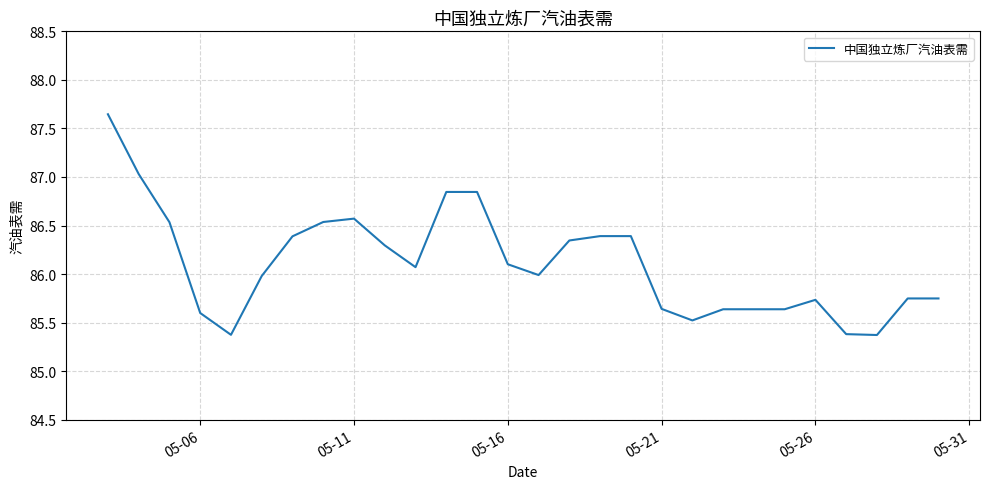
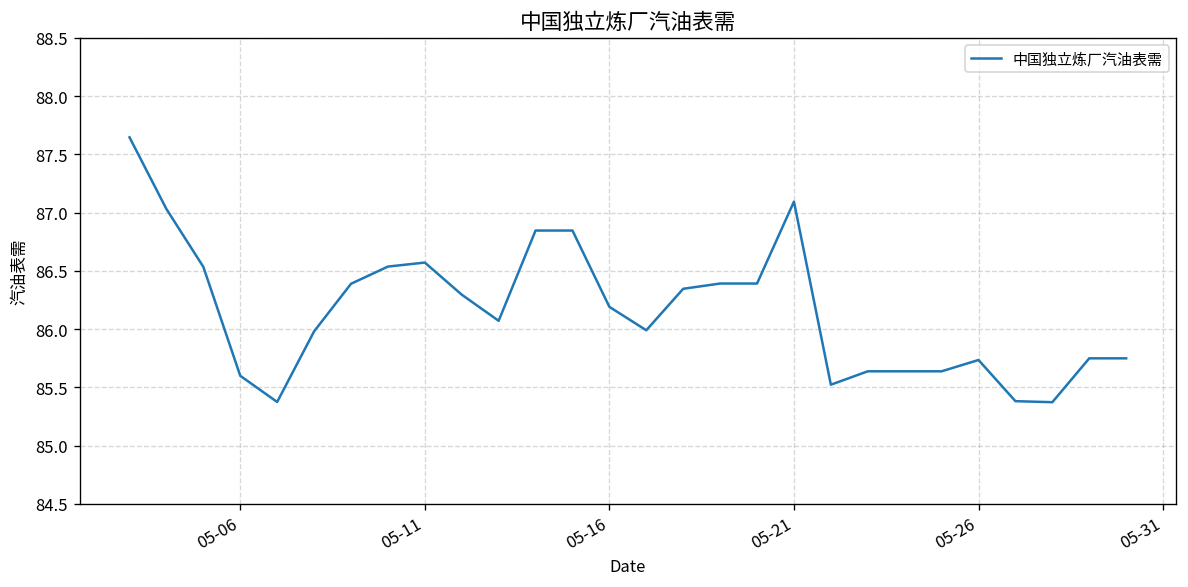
  {
    "05-06": 85.6,
    "05-11": 86.6,
-   "05-16": 86.1,
-   "05-21": 85.6,
+   "05-16": 86.2,
+   "05-21": 87.1,
    "05-26": 85.7
  }
